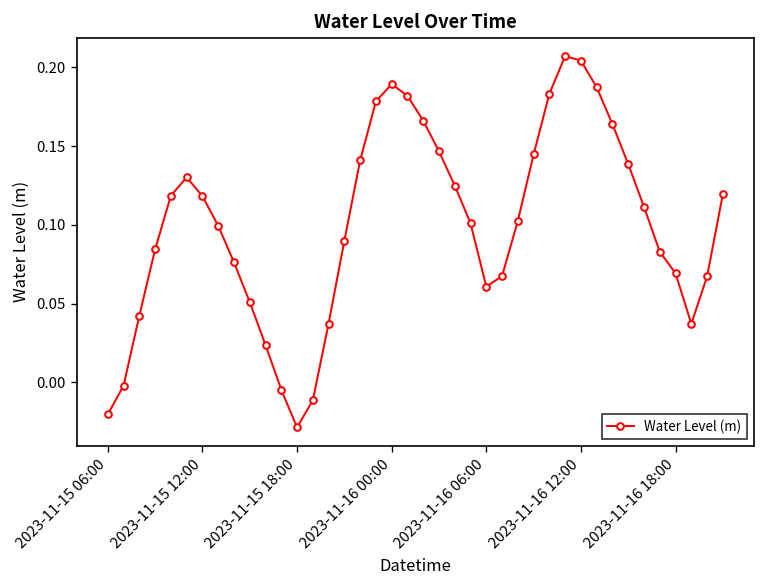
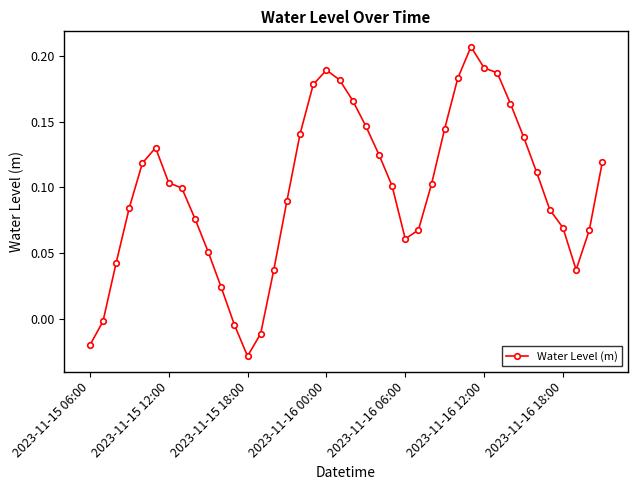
  {
    "2023-11-15 06:00": -0.020,
-   "2023-11-15 12:00": 0.118,
+   "2023-11-15 12:00": 0.104,
    "2023-11-15 18:00": -0.028,
    "2023-11-16 00:00": 0.189,
    "2023-11-16 06:00": 0.061,
-   "2023-11-16 12:00": 0.204,
+   "2023-11-16 12:00": 0.191,
    "2023-11-16 18:00": 0.069
  }
